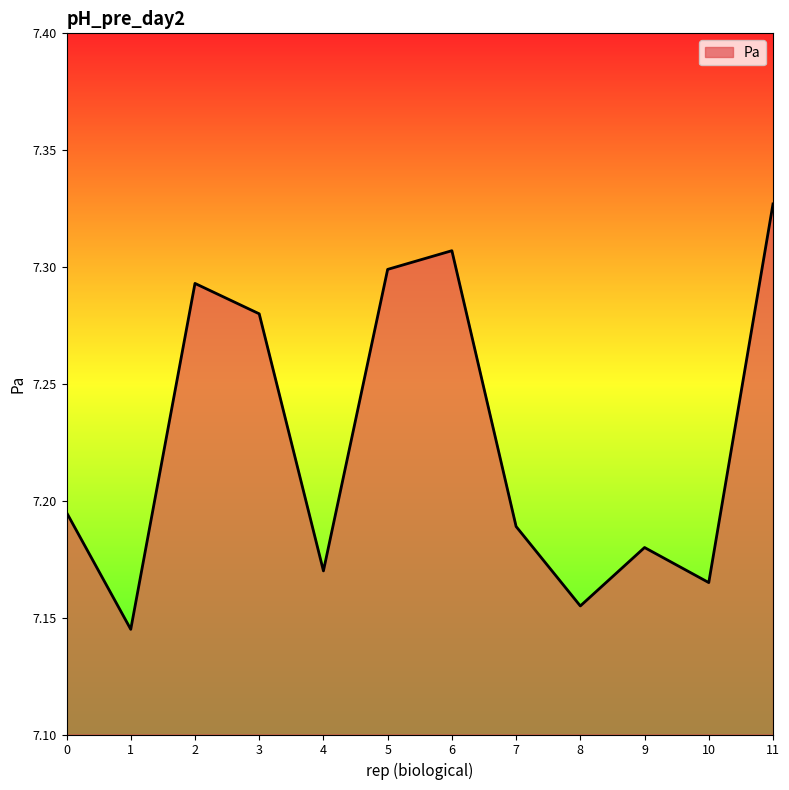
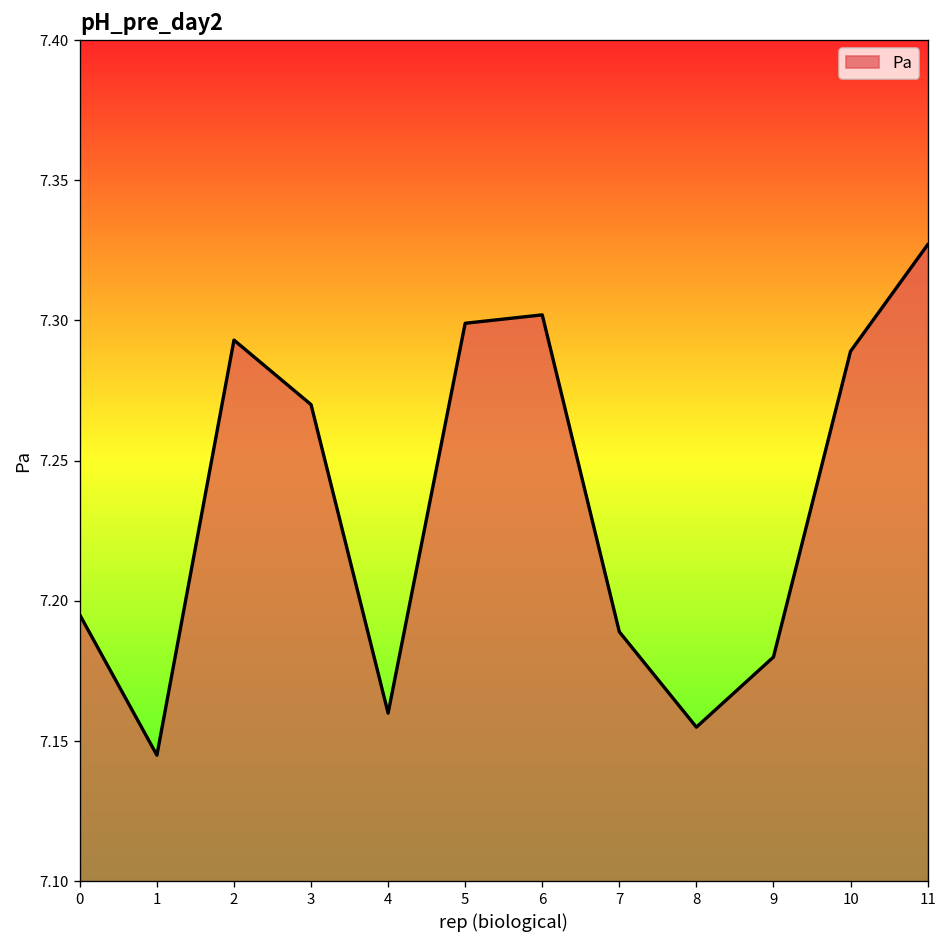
  {
    "0": 7.195,
    "1": 7.145,
    "2": 7.293,
-   "3": 7.28,
-   "4": 7.17,
+   "3": 7.27,
+   "4": 7.16,
    "5": 7.299,
-   "6": 7.307,
+   "6": 7.302,
    "7": 7.189,
    "8": 7.155,
    "9": 7.180,
-   "10": 7.165,
+   "10": 7.289,
    "11": 7.327
  }
